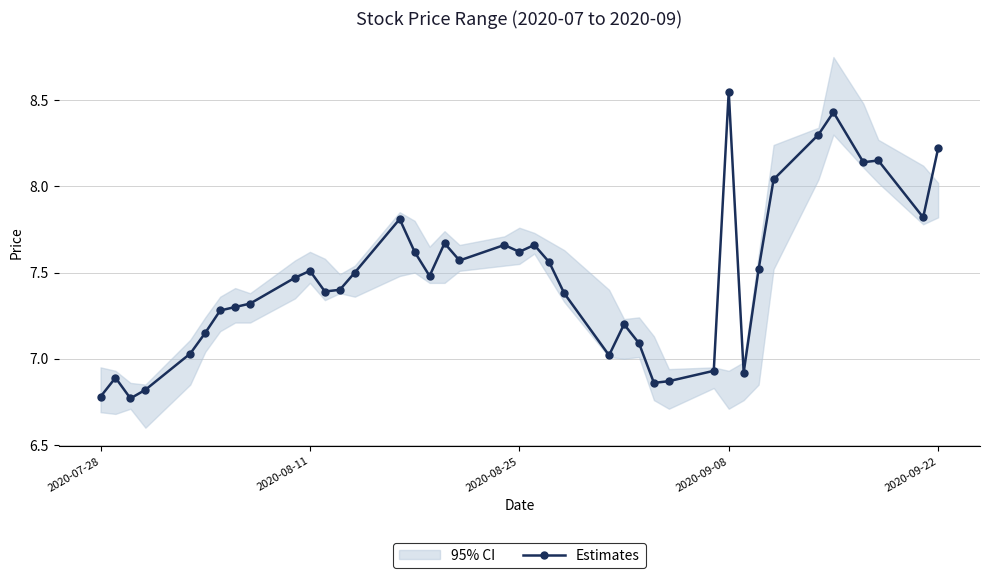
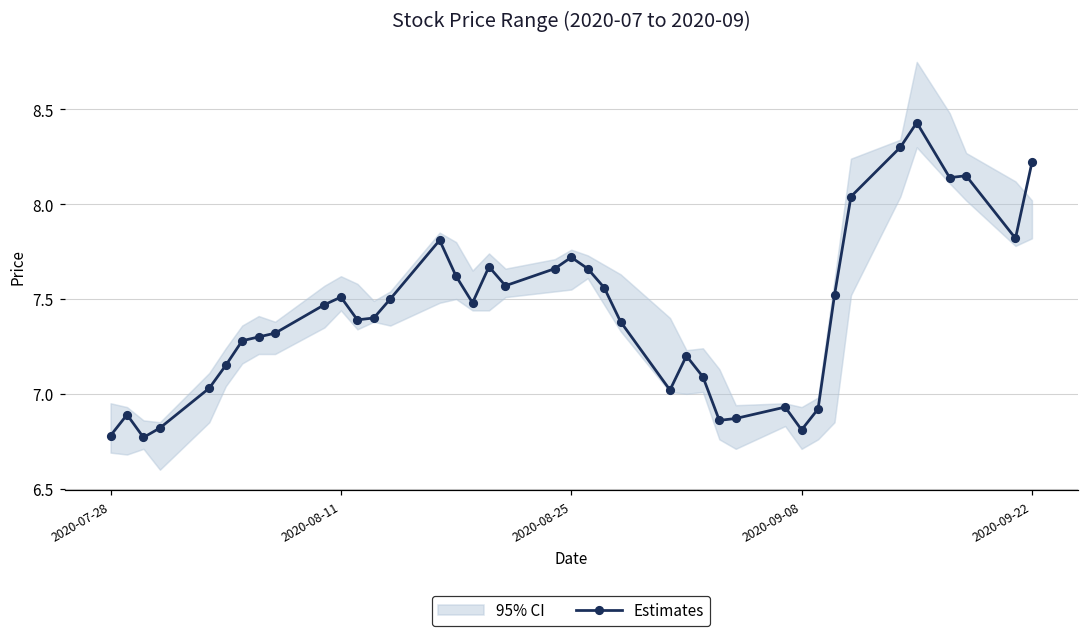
  {
    "Estimates": {
      "2020-07-28": 6.78,
      "2020-08-11": 7.51,
-     "2020-08-25": 7.62,
-     "2020-09-08": 8.55,
+     "2020-08-25": 7.72,
+     "2020-09-08": 6.81,
      "2020-09-22": 8.22
    }
  }
